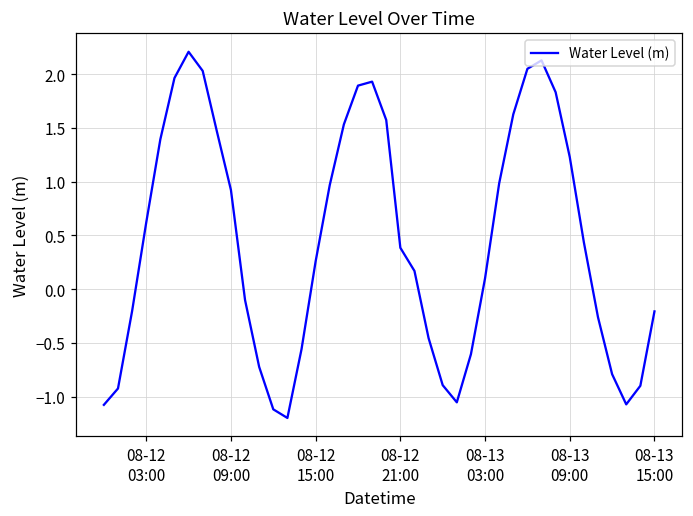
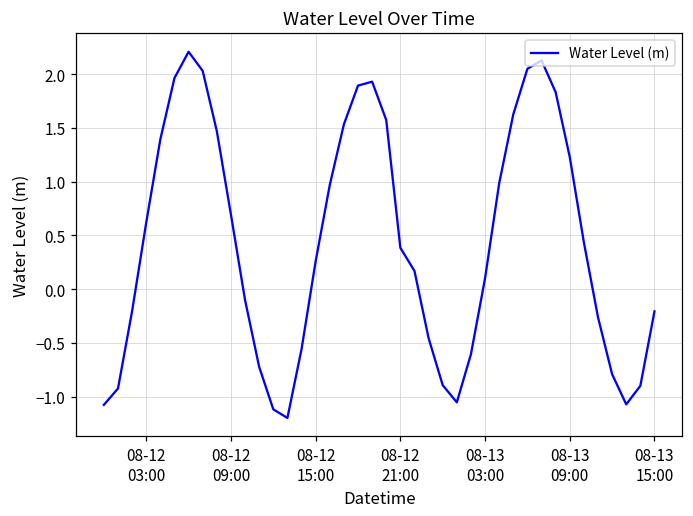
  {
    "08-12 03:00": 0.6,
-   "08-12 09:00": 0.9,
+   "08-12 09:00": 0.7,
    "08-12 15:00": 0.3,
    "08-12 21:00": 0.4,
    "08-13 03:00": 0.1,
    "08-13 09:00": 1.2,
    "08-13 15:00": -0.2
  }
